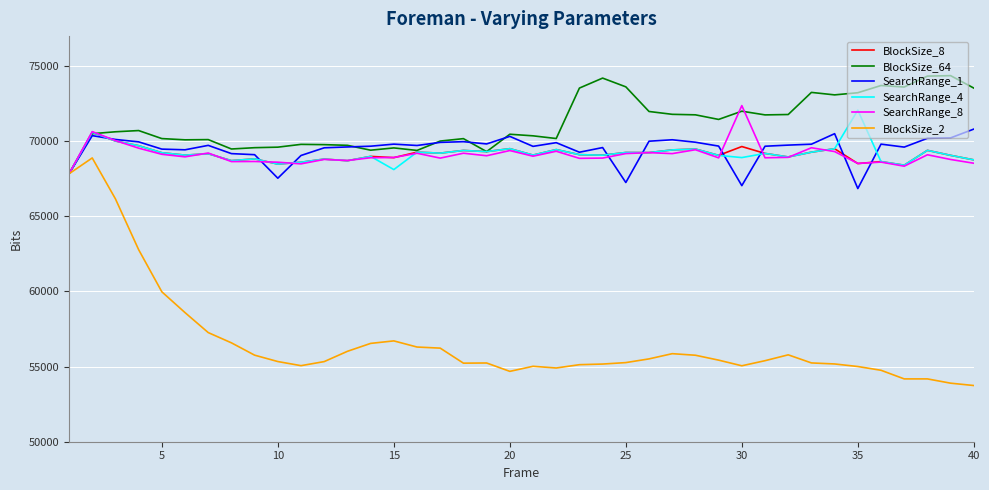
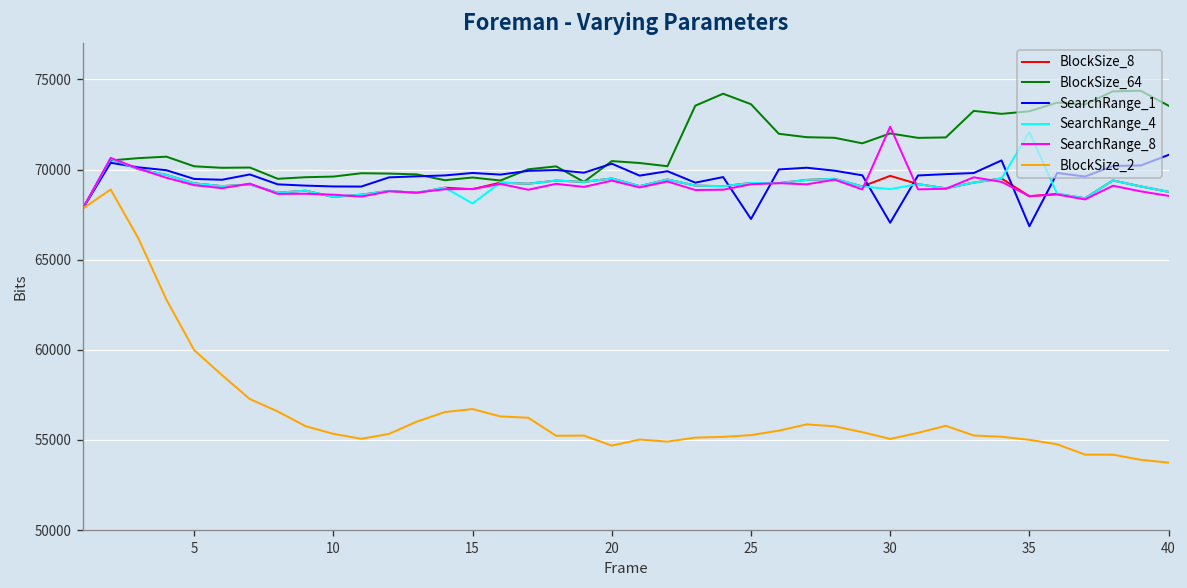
  {
    "BlockSize_8": {
      "30": 69600
    },
    "BlockSize_64": {
      "5": 70200,
      "10": 69600,
      "15": 69600,
      "25": 73600,
      "30": 72000,
      "40": 73500
    },
    "SearchRange_1": {
      "5": 69500,
-     "10": 67500,
+     "10": 69100,
      "15": 69800,
      "25": 67300,
      "30": 67000,
      "35": 66900,
      "40": 70800
    },
    "SearchRange_4": {
      "15": 68100,
      "30": 68900
    },
    "SearchRange_8": {
      "30": 72400,
      "40": 68500
    },
    "BlockSize_2": {
      "5": 60000,
      "10": 55300,
      "15": 56700,
      "20": 54700,
      "25": 55300,
      "30": 55100,
      "35": 55000,
      "40": 53700
    }
  }
